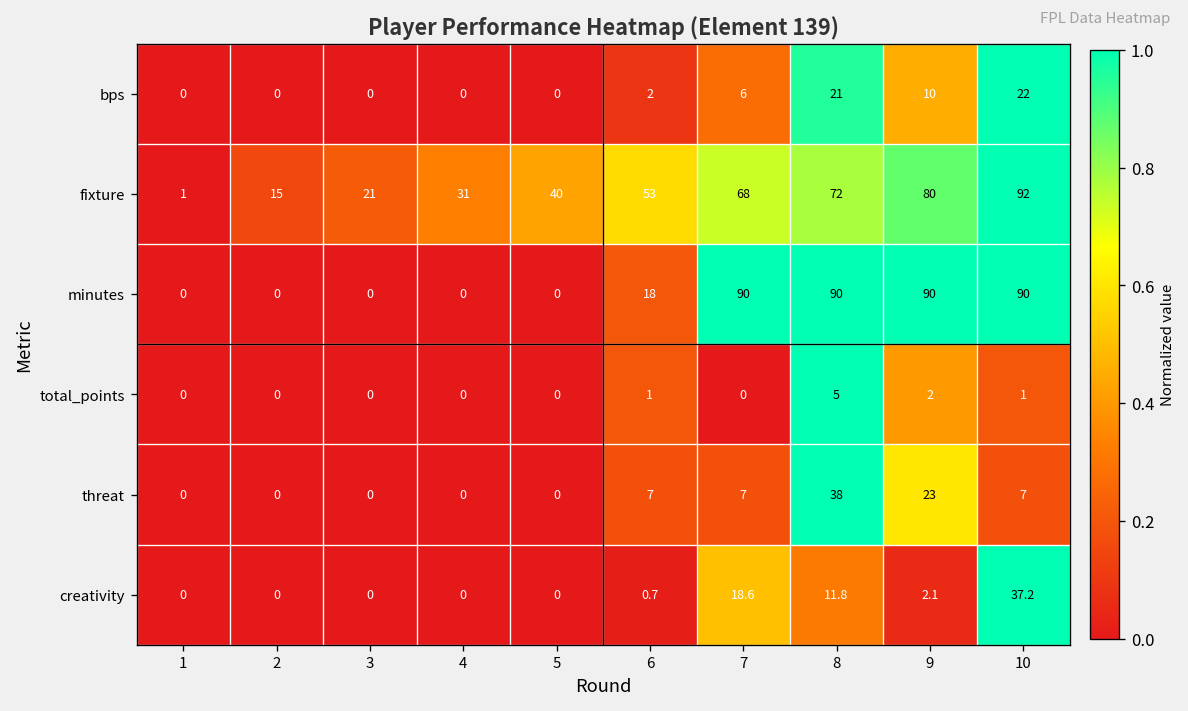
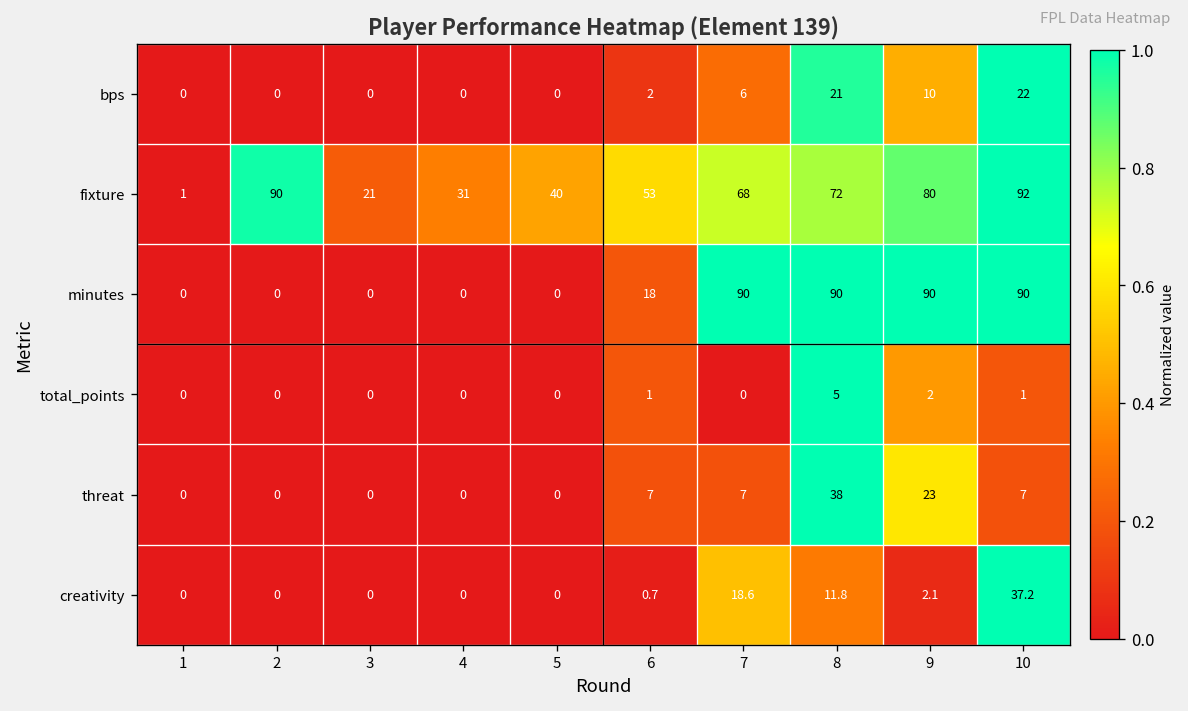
  {
    "bps": {
      "1": 0,
      "2": 0,
      "3": 0,
      "4": 0,
      "5": 0,
      "6": 2,
      "7": 6,
      "8": 21,
      "9": 10,
      "10": 22
    },
    "fixture": {
      "1": 1,
-     "2": 15,
+     "2": 90,
      "3": 21,
      "4": 31,
      "5": 40,
      "6": 53,
      "7": 68,
      "8": 72,
      "9": 80,
      "10": 92
    },
    "minutes": {
      "1": 0,
      "2": 0,
      "3": 0,
      "4": 0,
      "5": 0,
      "6": 18,
      "7": 90,
      "8": 90,
      "9": 90,
      "10": 90
    },
    "total_points": {
      "1": 0,
      "2": 0,
      "3": 0,
      "4": 0,
      "5": 0,
      "6": 1,
      "7": 0,
      "8": 5,
      "9": 2,
      "10": 1
    },
    "threat": {
      "1": 0,
      "2": 0,
      "3": 0,
      "4": 0,
      "5": 0,
      "6": 7,
      "7": 7,
      "8": 38,
      "9": 23,
      "10": 7
    },
    "creativity": {
      "1": 0,
      "2": 0,
      "3": 0,
      "4": 0,
      "5": 0,
      "6": 0.7,
      "7": 18.6,
      "8": 11.8,
      "9": 2.1,
      "10": 37.2
    }
  }
